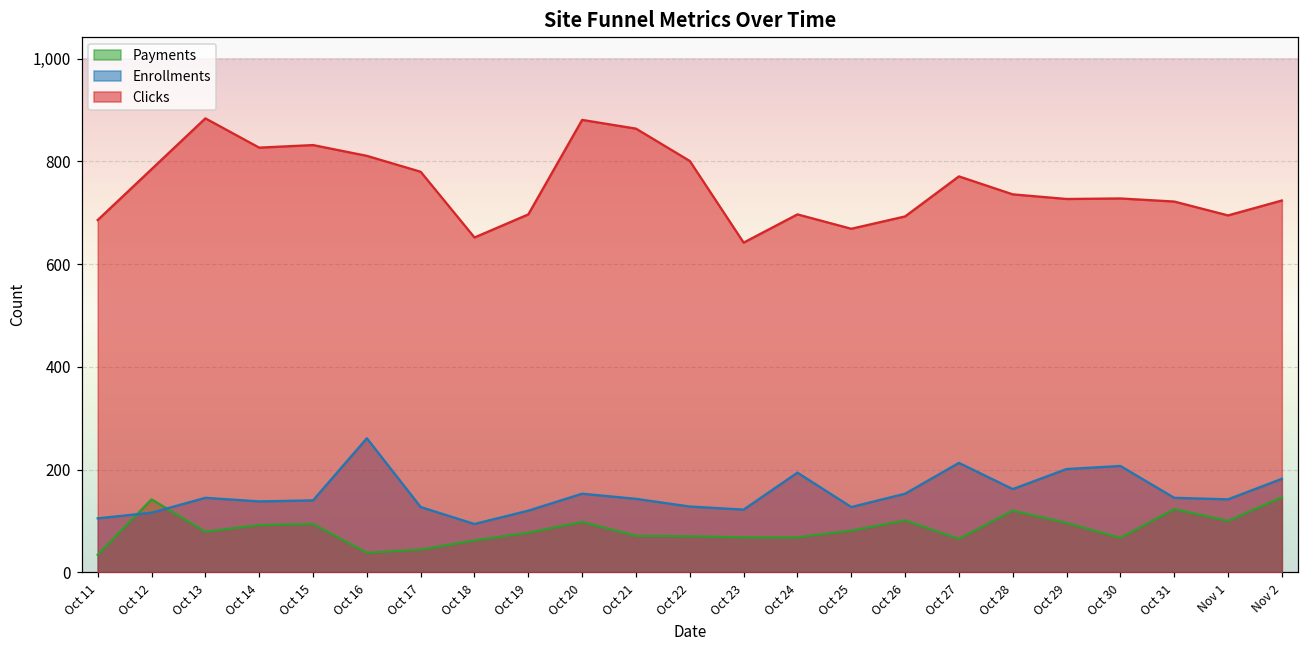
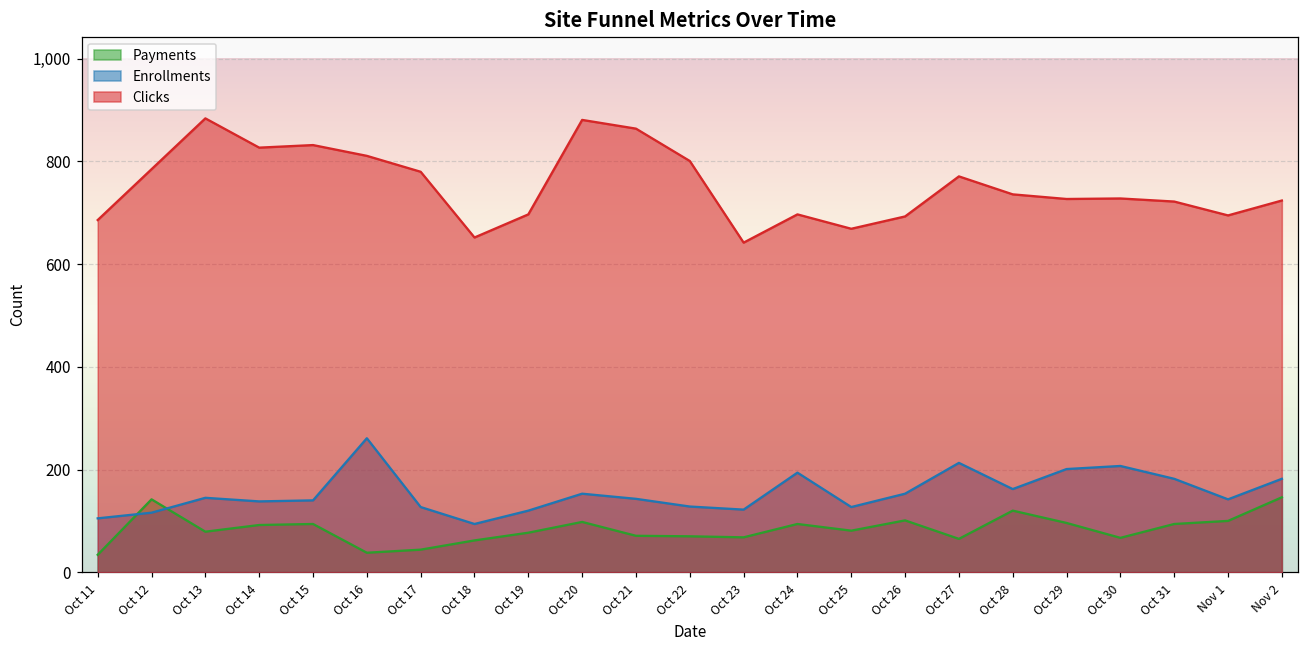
  {
    "Payments": {
      "Oct 11": 30,
      "Oct 12": 140,
      "Oct 13": 80,
      "Oct 14": 90,
      "Oct 15": 90,
      "Oct 16": 40,
      "Oct 17": 40,
      "Oct 18": 60,
      "Oct 19": 80,
      "Oct 20": 100,
      "Oct 21": 70,
      "Oct 22": 70,
      "Oct 23": 70,
-     "Oct 24": 70,
+     "Oct 24": 90,
      "Oct 25": 80,
      "Oct 26": 100,
      "Oct 27": 70,
      "Oct 28": 120,
      "Oct 29": 100,
      "Oct 30": 70,
-     "Oct 31": 120,
+     "Oct 31": 90,
      "Nov 1": 100,
      "Nov 2": 150
    },
    "Enrollments": {
      "Oct 11": 110,
      "Oct 12": 120,
      "Oct 13": 150,
      "Oct 14": 140,
      "Oct 15": 140,
      "Oct 16": 260,
      "Oct 17": 130,
      "Oct 18": 90,
      "Oct 19": 120,
      "Oct 20": 150,
      "Oct 21": 140,
      "Oct 22": 130,
      "Oct 23": 120,
      "Oct 24": 190,
      "Oct 25": 130,
      "Oct 26": 150,
      "Oct 27": 210,
      "Oct 28": 160,
      "Oct 29": 200,
      "Oct 30": 210,
-     "Oct 31": 150,
+     "Oct 31": 180,
      "Nov 1": 140,
      "Nov 2": 180
    },
    "Clicks": {
      "Oct 11": 690,
      "Oct 12": 790,
      "Oct 13": 880,
      "Oct 14": 830,
      "Oct 15": 830,
      "Oct 16": 810,
      "Oct 17": 780,
      "Oct 18": 650,
      "Oct 19": 700,
      "Oct 20": 880,
      "Oct 21": 860,
      "Oct 22": 800,
      "Oct 23": 640,
      "Oct 24": 700,
      "Oct 25": 670,
      "Oct 26": 690,
      "Oct 27": 770,
      "Oct 28": 740,
      "Oct 29": 730,
      "Oct 30": 730,
      "Oct 31": 720,
      "Nov 1": 700,
      "Nov 2": 720
    }
  }
